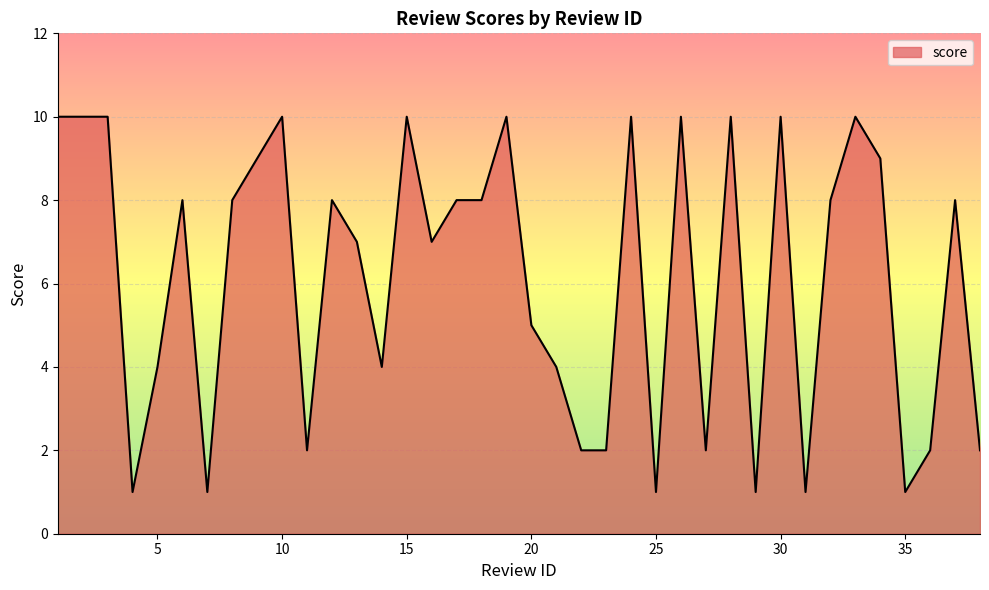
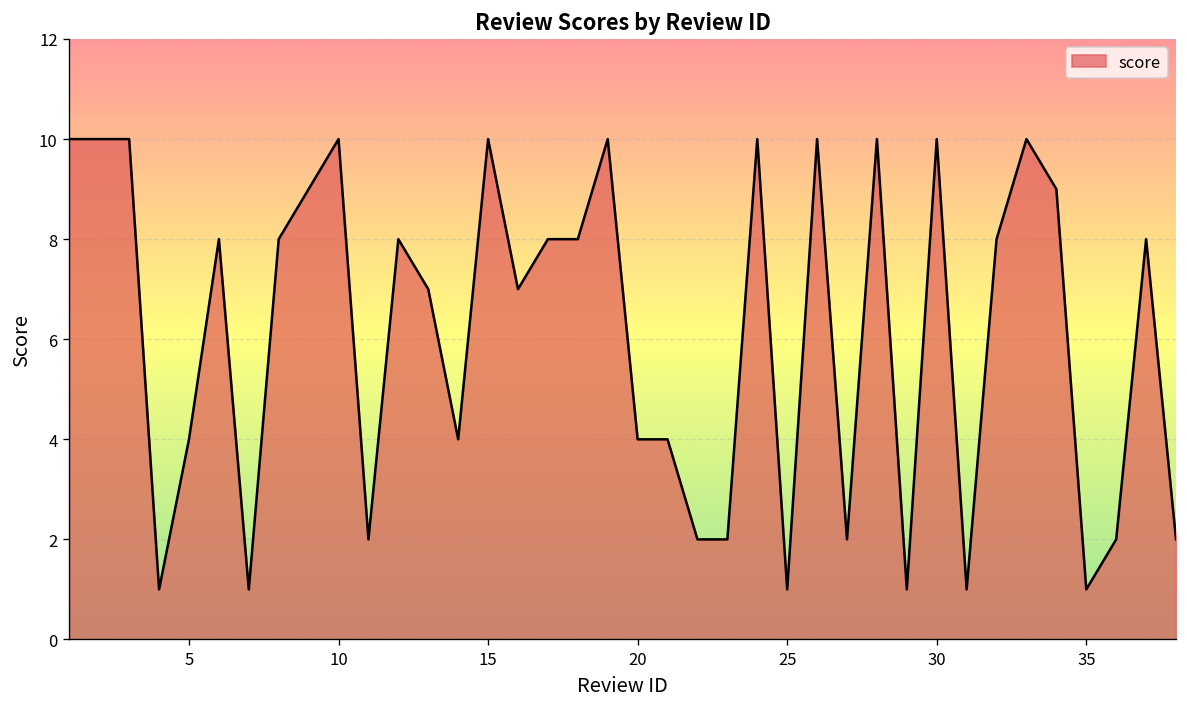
  {
    "5": 4,
    "10": 10,
    "15": 10,
-   "20": 5,
+   "20": 4,
    "25": 1,
    "30": 10,
    "35": 1
  }
